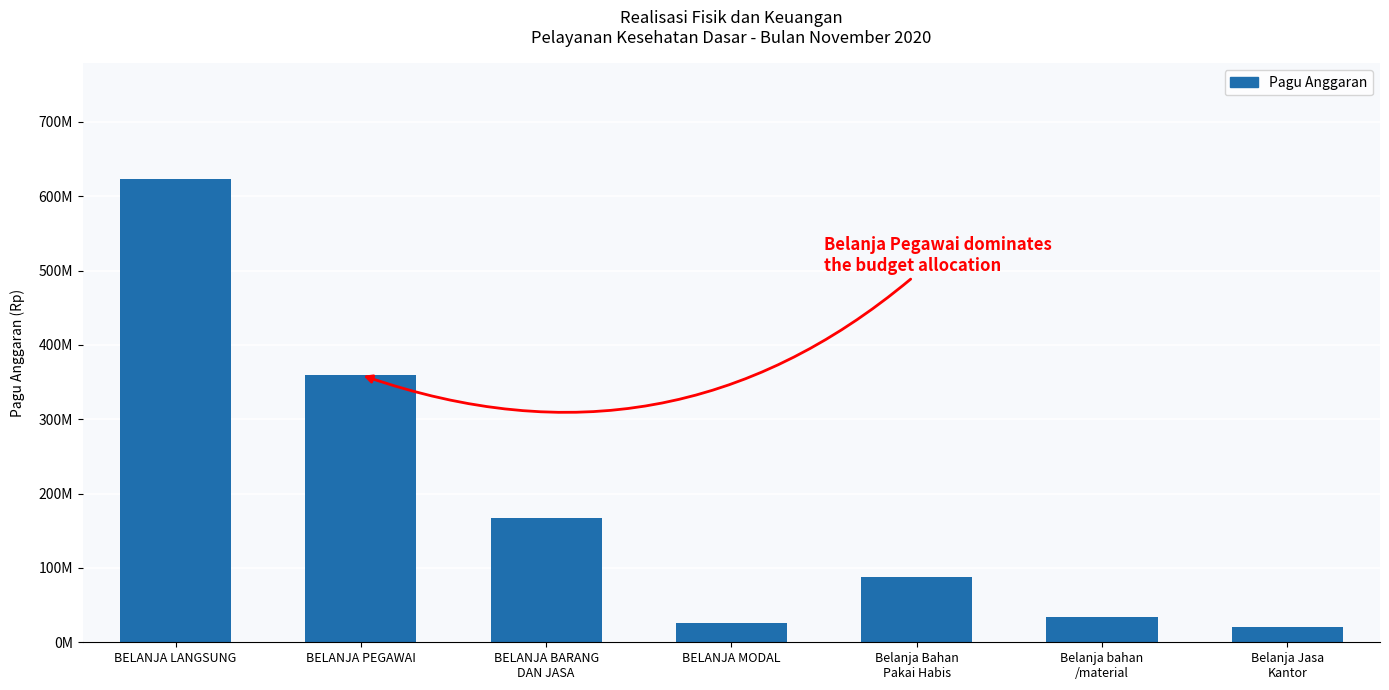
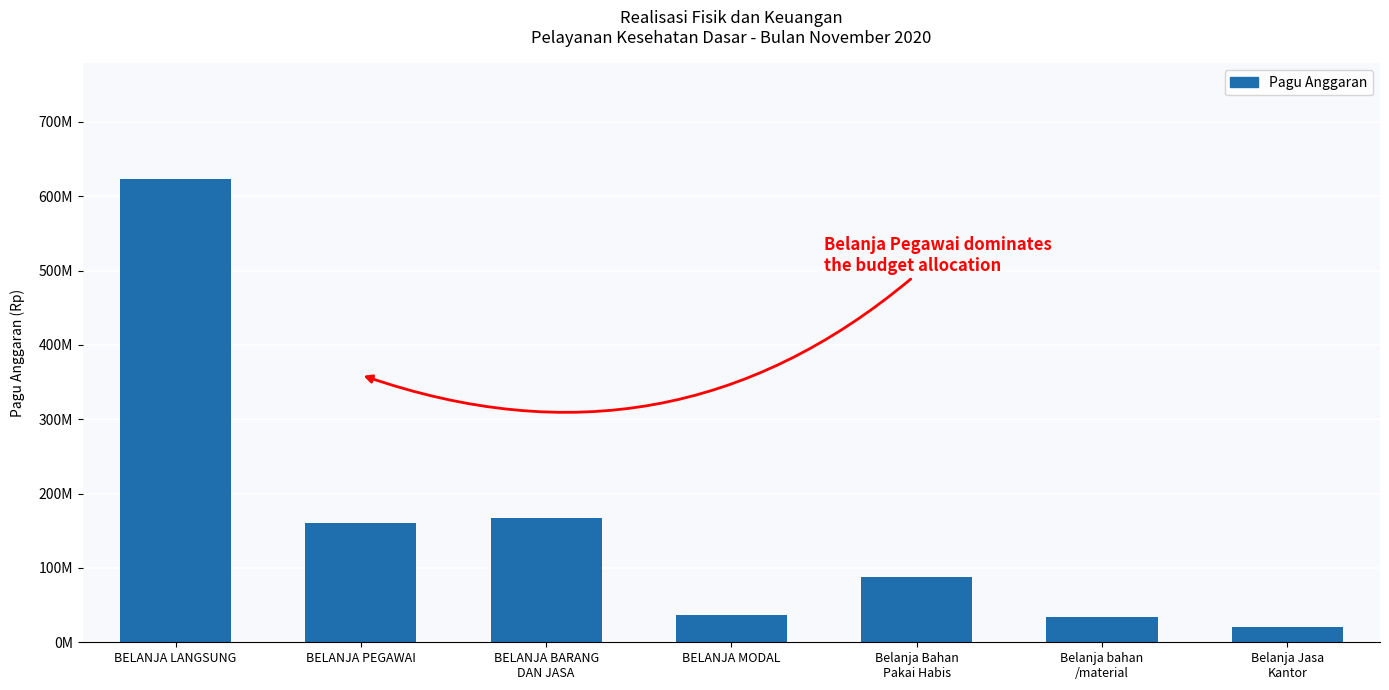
  {
    "BELANJA LANGSUNG": 620000000,
-   "BELANJA PEGAWAI": 360000000,
+   "BELANJA PEGAWAI": 160000000,
    "BELANJA BARANG DAN JASA": 170000000,
-   "BELANJA MODAL": 30000000,
+   "BELANJA MODAL": 40000000,
    "Belanja Bahan Pakai Habis": 90000000,
    "Belanja bahan /material": 30000000,
    "Belanja Jasa Kantor": 20000000
  }
